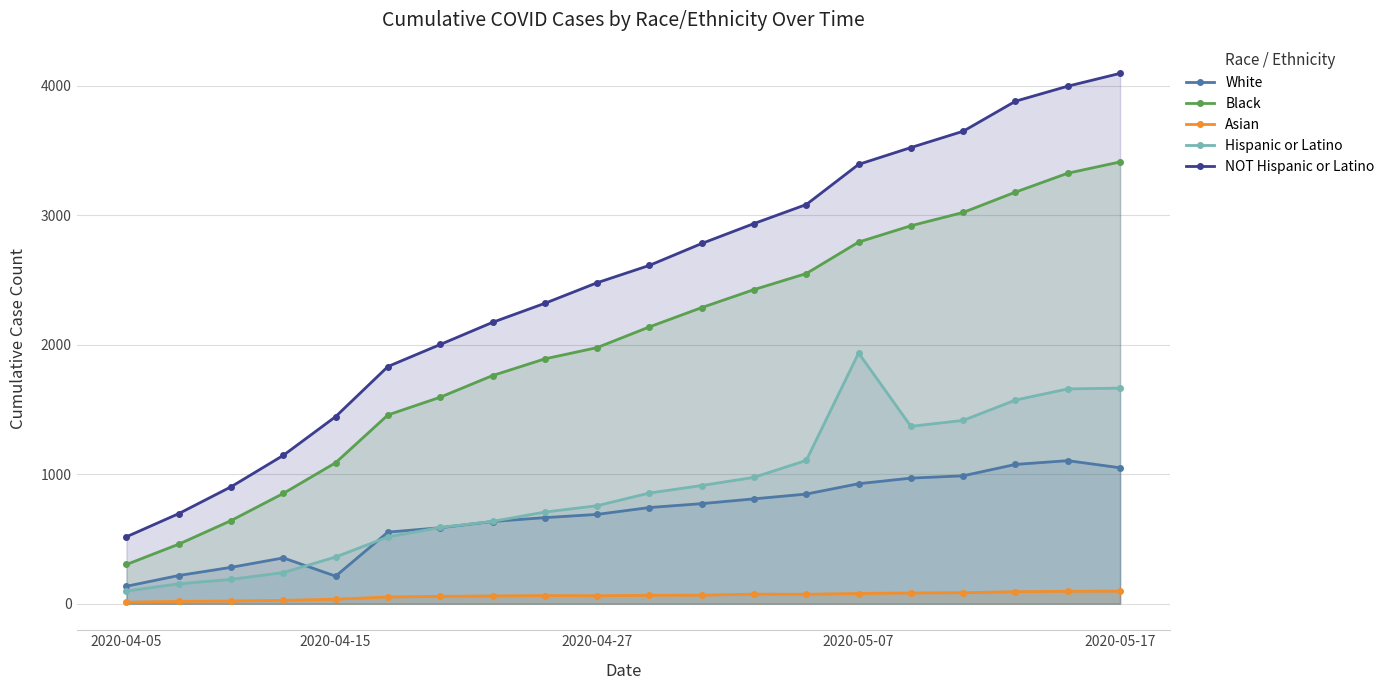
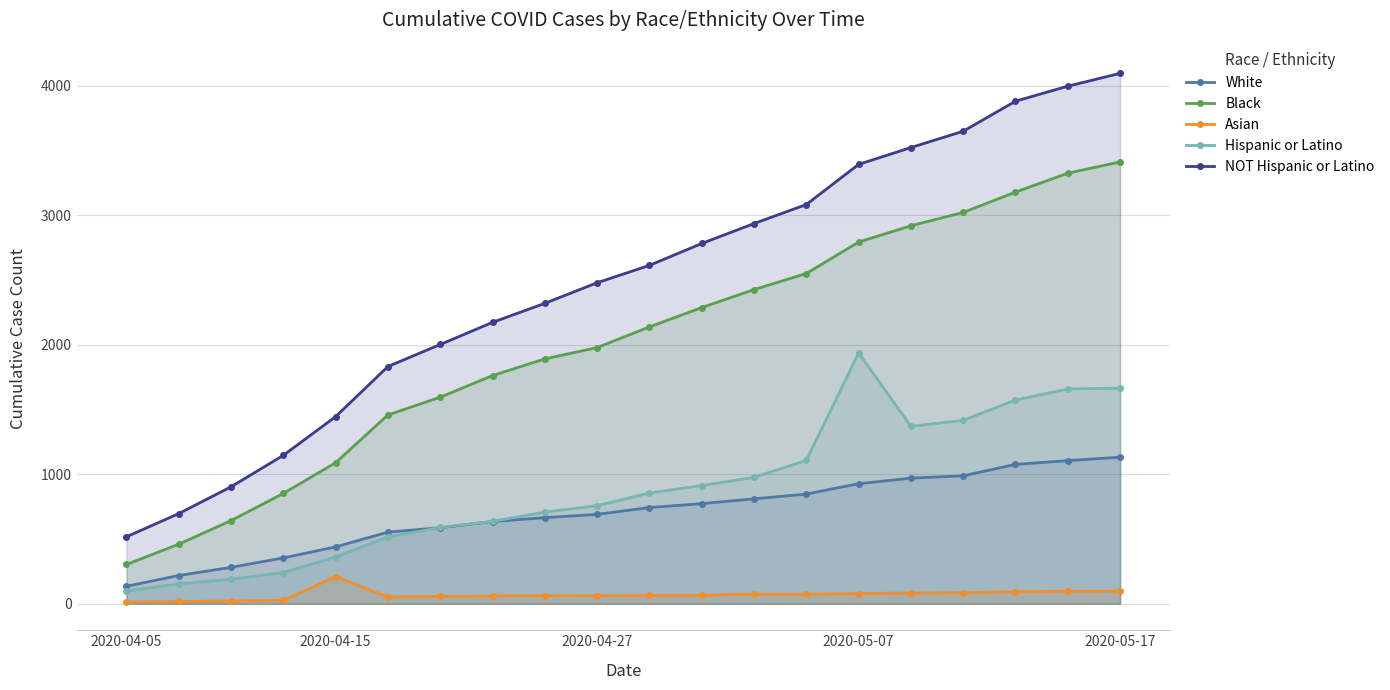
  {
    "White": {
      "2020-04-05": 140,
-     "2020-04-15": 210,
+     "2020-04-15": 440,
      "2020-04-27": 690,
      "2020-05-07": 930,
-     "2020-05-17": 1050
+     "2020-05-17": 1130
    },
    "Black": {
      "2020-04-05": 300,
      "2020-04-15": 1090,
      "2020-04-27": 1980,
      "2020-05-07": 2790,
      "2020-05-17": 3410
    },
    "Asian": {
      "2020-04-05": 10,
-     "2020-04-15": 40,
+     "2020-04-15": 210,
      "2020-04-27": 60,
      "2020-05-07": 80,
      "2020-05-17": 100
    },
    "Hispanic or Latino": {
      "2020-04-05": 100,
      "2020-04-15": 360,
      "2020-04-27": 760,
      "2020-05-07": 1940,
      "2020-05-17": 1670
    },
    "NOT Hispanic or Latino": {
      "2020-04-05": 520,
      "2020-04-15": 1450,
      "2020-04-27": 2480,
      "2020-05-07": 3390,
      "2020-05-17": 4100
    }
  }
